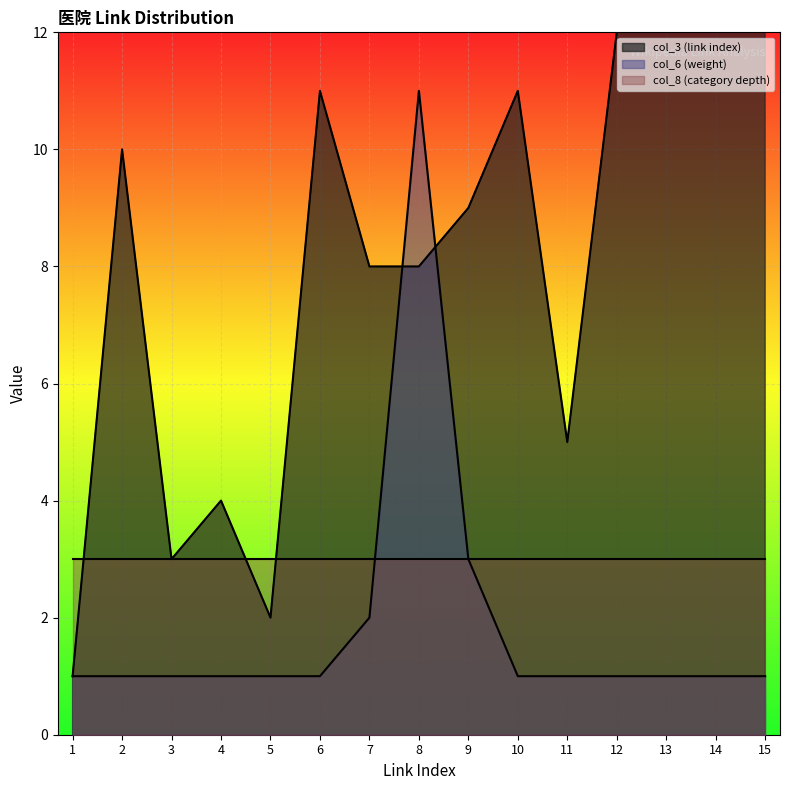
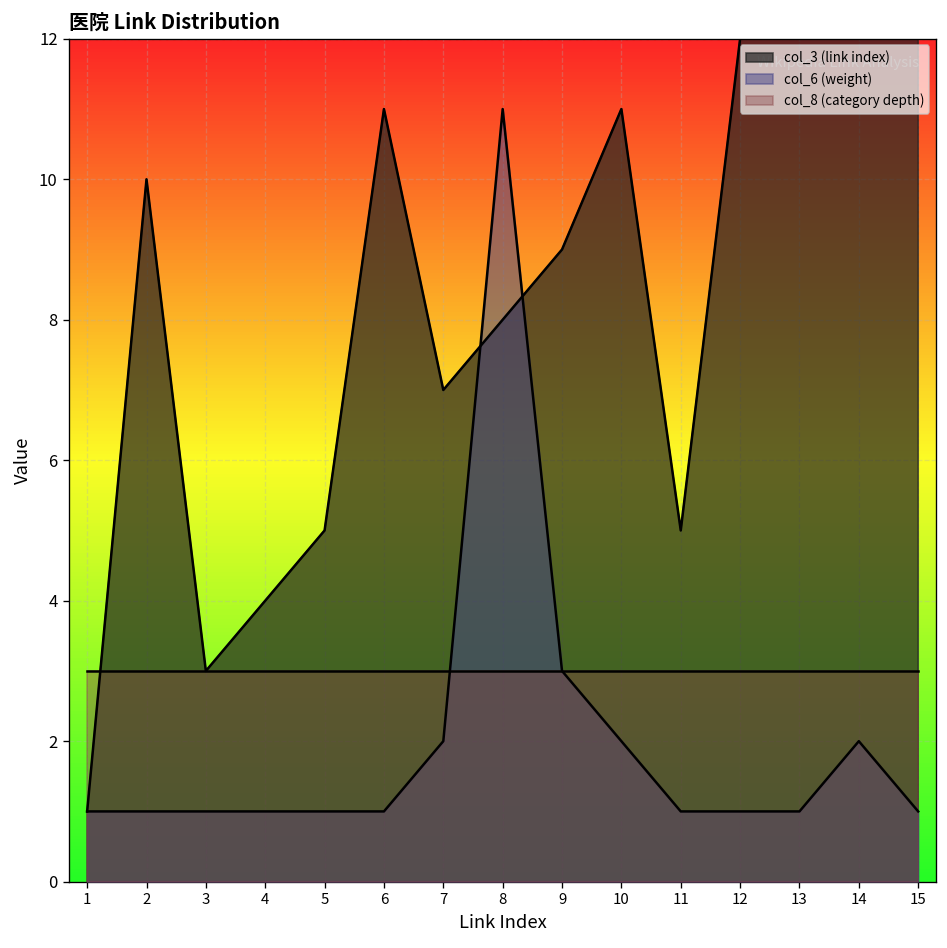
  {
    "col_3 (link index)": {
      "2": 10,
      "4": 4,
-     "5": 2,
+     "5": 5,
      "6": 11,
-     "7": 8,
+     "7": 7,
      "8": 8,
      "9": 9,
      "10": 11,
      "11": 5,
      "12": 12
    },
    "col_6 (weight)": {
      "2": 1,
      "3": 1,
      "4": 1,
      "5": 1,
      "6": 1,
      "7": 2,
      "8": 11,
-     "10": 1,
+     "10": 2,
      "11": 1,
      "12": 1,
      "13": 1,
-     "14": 1,
+     "14": 2,
      "15": 1
    },
    "col_8 (category depth)": {
      "1": 3,
      "2": 3,
      "4": 3,
      "5": 3,
      "6": 3,
      "7": 3,
      "8": 3,
      "10": 3,
      "11": 3,
      "12": 3,
      "13": 3,
      "14": 3,
      "15": 3
    }
  }
